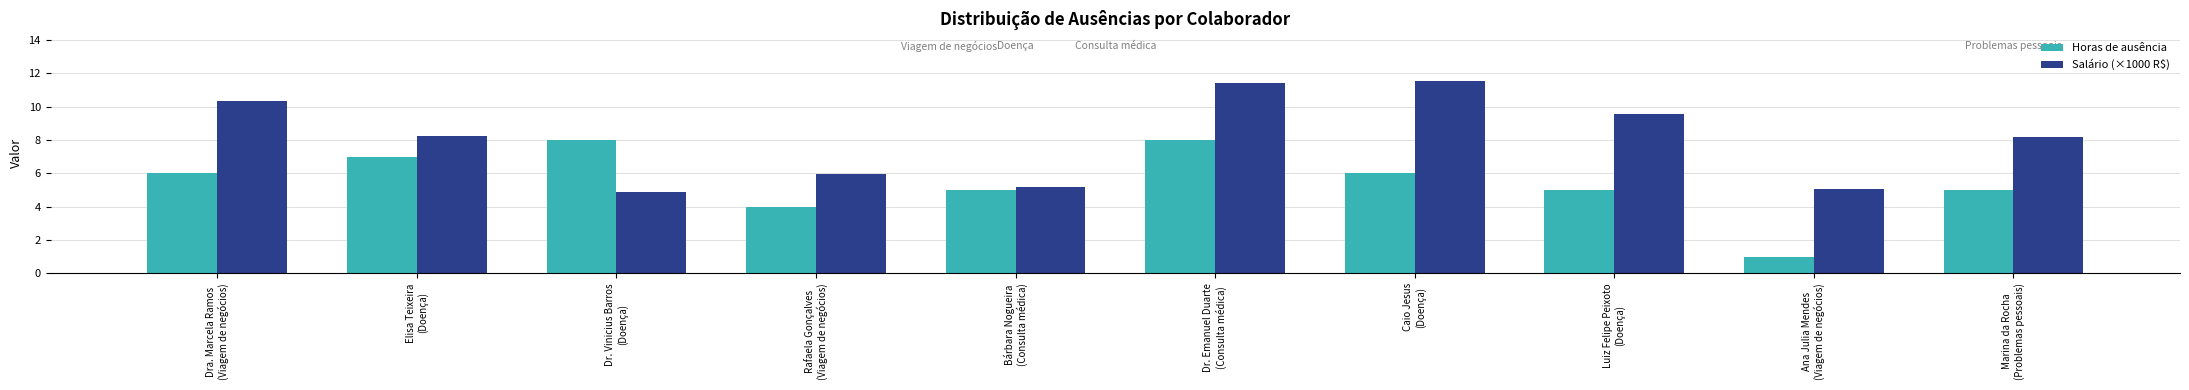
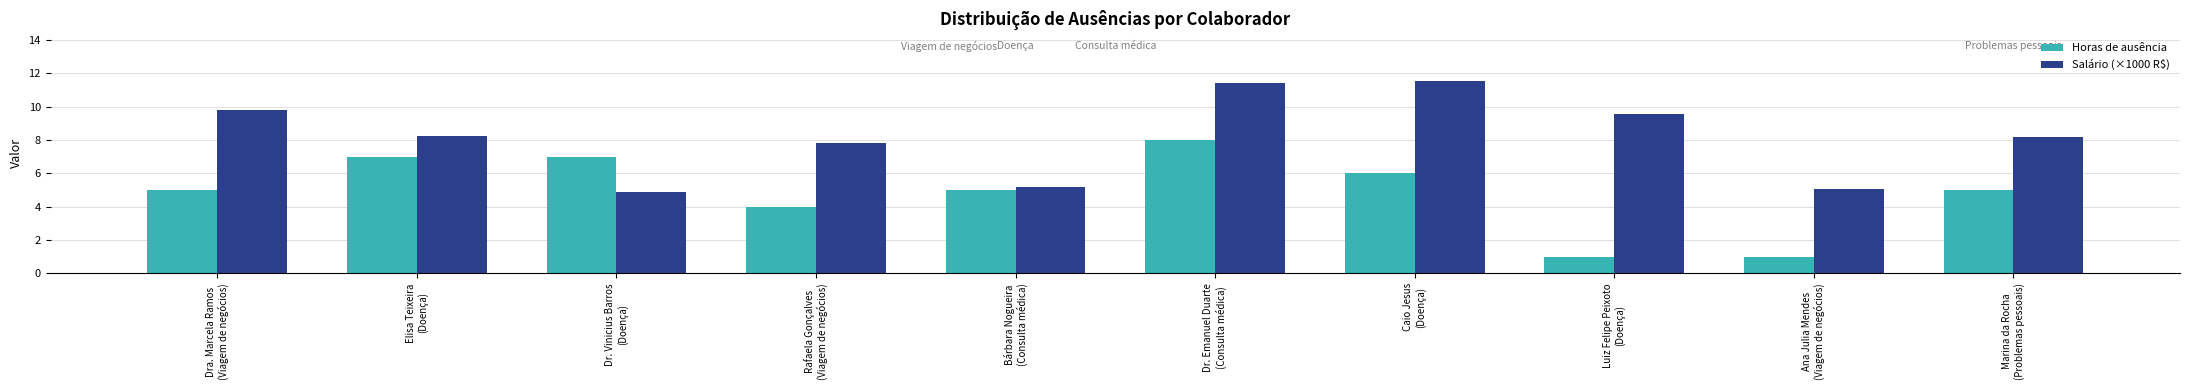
  {
    "Horas de ausência": {
-     "Dra. Marcela Ramos (Viagem de negócios)": 6,
+     "Dra. Marcela Ramos (Viagem de negócios)": 5,
      "Elisa Teixeira (Doença)": 7,
-     "Dr. Vinicius Barros (Doença)": 8,
+     "Dr. Vinicius Barros (Doença)": 7,
      "Rafaela Gonçalves (Viagem de negócios)": 4,
      "Bárbara Nogueira (Consulta médica)": 5,
      "Dr. Emanuel Duarte (Consulta médica)": 8,
      "Caio Jesus (Doença)": 6,
-     "Luiz Felipe Peixoto (Doença)": 5,
+     "Luiz Felipe Peixoto (Doença)": 1,
      "Ana Julia Mendes (Viagem de negócios)": 1,
      "Marina da Rocha (Problemas pessoais)": 5
    },
    "Salário (×1000 R$)": {
-     "Dra. Marcela Ramos (Viagem de negócios)": 10.3,
+     "Dra. Marcela Ramos (Viagem de negócios)": 9.8,
      "Elisa Teixeira (Doença)": 8.2,
      "Dr. Vinicius Barros (Doença)": 4.9,
-     "Rafaela Gonçalves (Viagem de negócios)": 5.9,
+     "Rafaela Gonçalves (Viagem de negócios)": 7.8,
      "Bárbara Nogueira (Consulta médica)": 5.2,
      "Dr. Emanuel Duarte (Consulta médica)": 11.4,
      "Caio Jesus (Doença)": 11.5,
      "Luiz Felipe Peixoto (Doença)": 9.6,
      "Ana Julia Mendes (Viagem de negócios)": 5.1,
      "Marina da Rocha (Problemas pessoais)": 8.2
    }
  }
